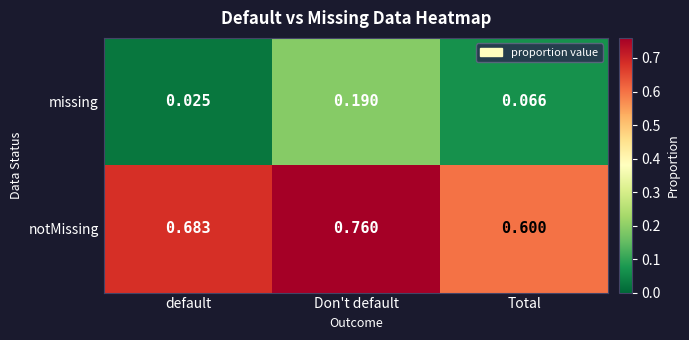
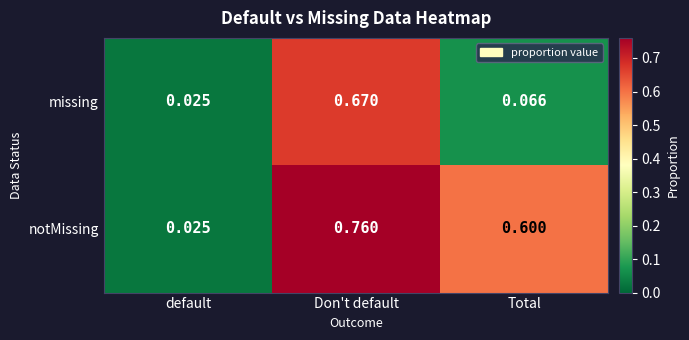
  {
    "missing": {
      "default": 0.025,
-     "Don't default": 0.190,
+     "Don't default": 0.670,
      "Total": 0.066
    },
    "notMissing": {
-     "default": 0.683,
+     "default": 0.025,
      "Don't default": 0.760,
      "Total": 0.600
    }
  }
